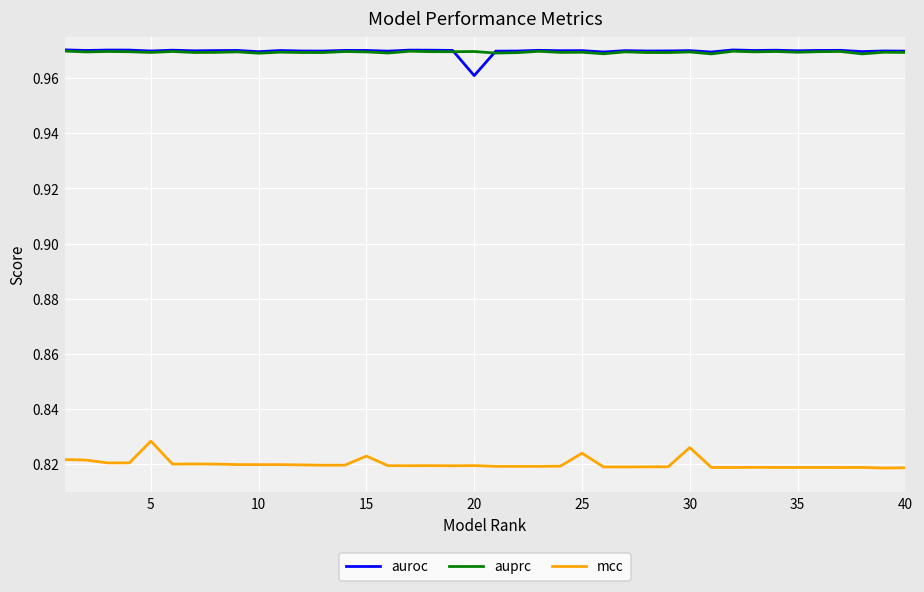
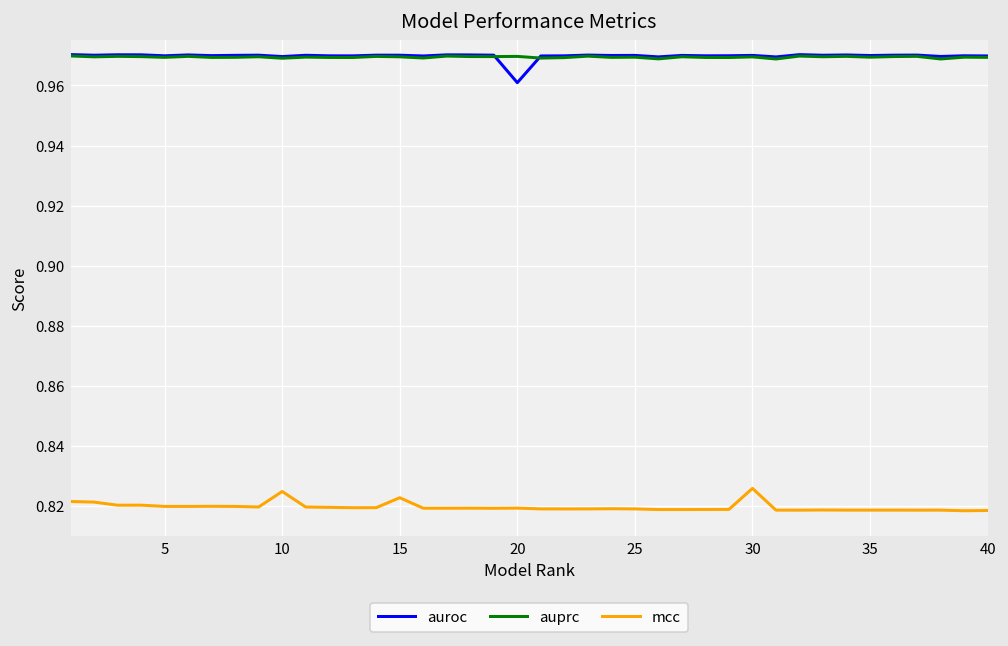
  {
    "auroc": {
      "20": 0.961
    },
    "auprc": {
      "20": 0.970
    },
    "mcc": {
-     "5": 0.828,
-     "10": 0.820,
+     "5": 0.820,
+     "10": 0.825,
      "15": 0.823,
      "20": 0.819,
-     "25": 0.824,
+     "25": 0.819,
      "30": 0.826,
      "35": 0.819,
      "40": 0.819
    }
  }
